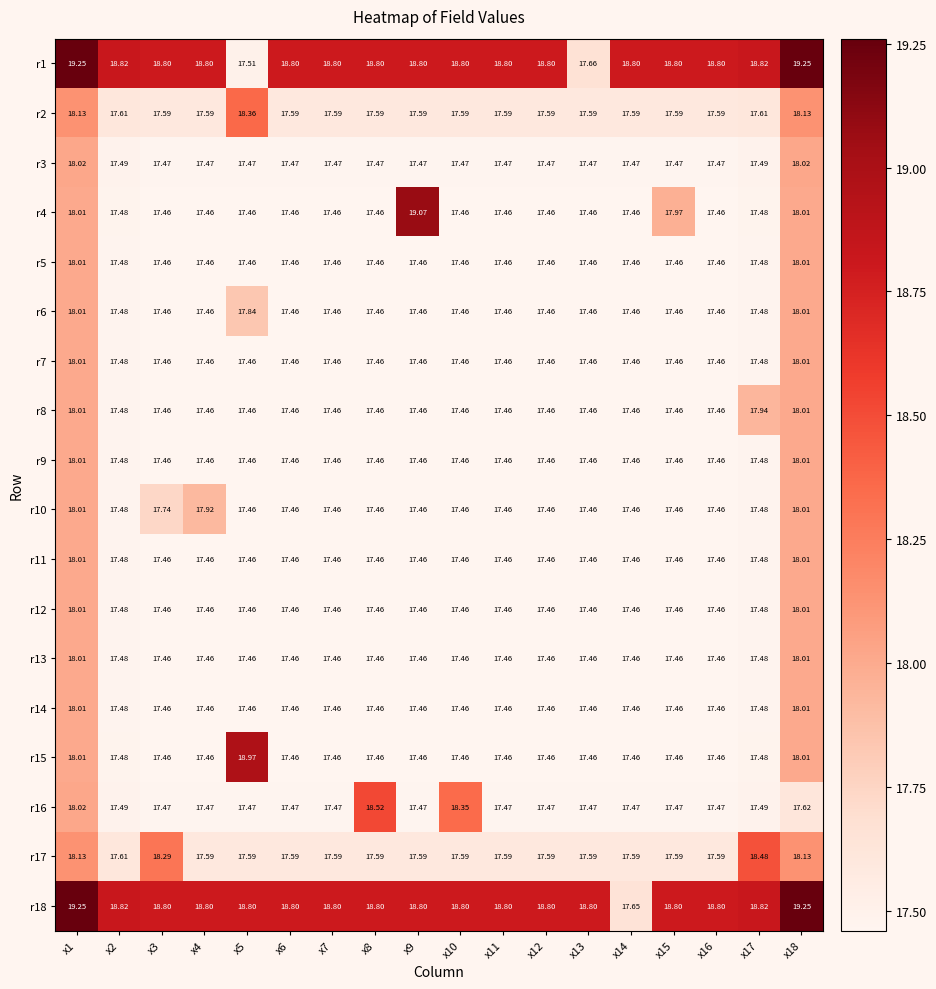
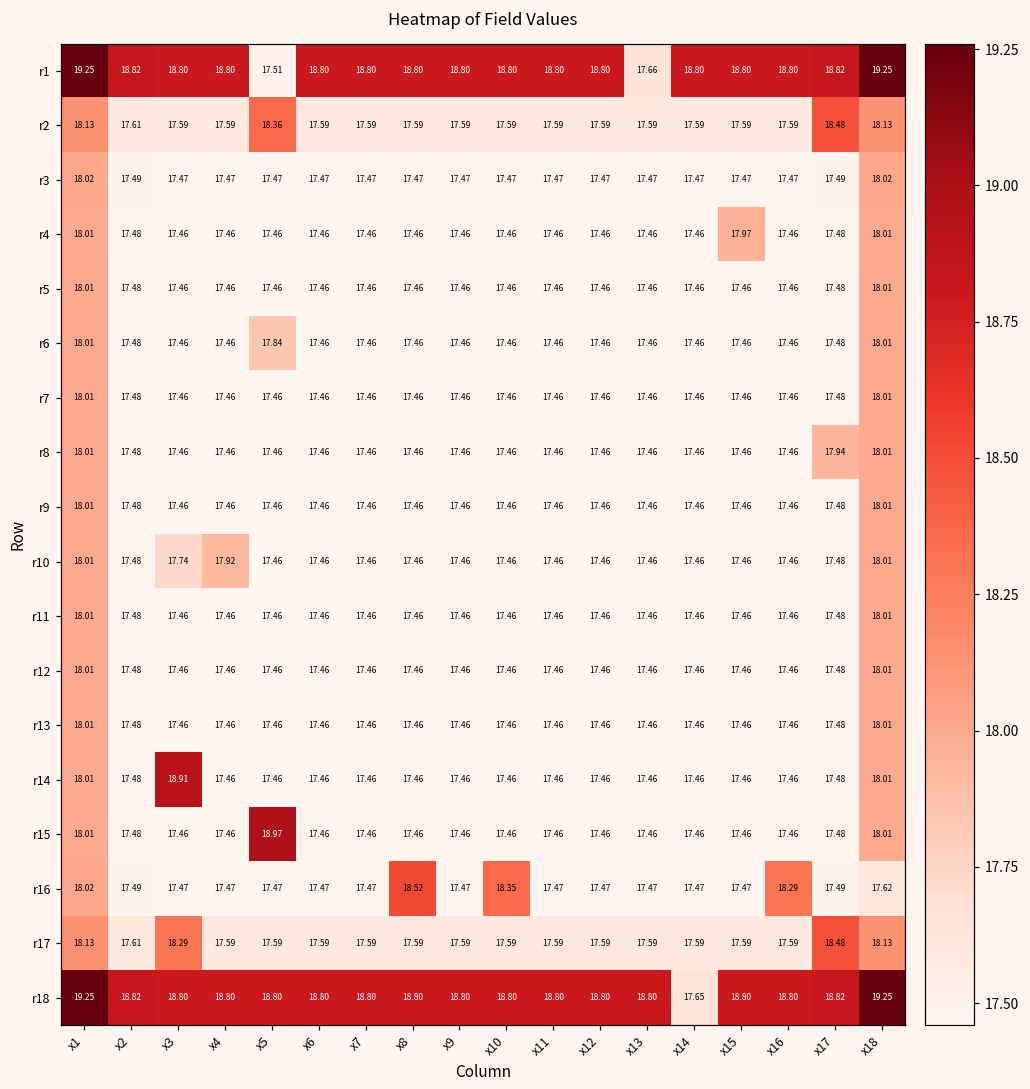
  {
    "r2": {
      "x1": 18.13,
      "x2": 17.61,
      "x3": 17.59,
      "x4": 17.59,
      "x5": 18.36,
      "x6": 17.59,
      "x7": 17.59,
      "x8": 17.59,
      "x9": 17.59,
      "x10": 17.59,
      "x11": 17.59,
      "x12": 17.59,
      "x13": 17.59,
      "x14": 17.59,
      "x15": 17.59,
      "x16": 17.59,
-     "x17": 17.61,
+     "x17": 18.48,
      "x18": 18.13
    },
    "r4": {
      "x1": 18.01,
      "x2": 17.48,
      "x3": 17.46,
      "x4": 17.46,
      "x5": 17.46,
      "x6": 17.46,
      "x7": 17.46,
      "x8": 17.46,
-     "x9": 19.07,
+     "x9": 17.46,
      "x10": 17.46,
      "x11": 17.46,
      "x12": 17.46,
      "x13": 17.46,
      "x14": 17.46,
      "x15": 17.97,
      "x16": 17.46,
      "x17": 17.48,
      "x18": 18.01
    },
    "r14": {
      "x1": 18.01,
      "x2": 17.48,
-     "x3": 17.46,
+     "x3": 18.91,
      "x4": 17.46,
      "x5": 17.46,
      "x6": 17.46,
      "x7": 17.46,
      "x8": 17.46,
      "x9": 17.46,
      "x10": 17.46,
      "x11": 17.46,
      "x12": 17.46,
      "x13": 17.46,
      "x14": 17.46,
      "x15": 17.46,
      "x16": 17.46,
      "x17": 17.48,
      "x18": 18.01
    },
    "r16": {
      "x1": 18.02,
      "x2": 17.49,
      "x3": 17.47,
      "x4": 17.47,
      "x5": 17.47,
      "x6": 17.47,
      "x7": 17.47,
      "x8": 18.52,
      "x9": 17.47,
      "x10": 18.35,
      "x11": 17.47,
      "x12": 17.47,
      "x13": 17.47,
      "x14": 17.47,
      "x15": 17.47,
-     "x16": 17.47,
+     "x16": 18.29,
      "x17": 17.49,
      "x18": 17.62
    }
  }
